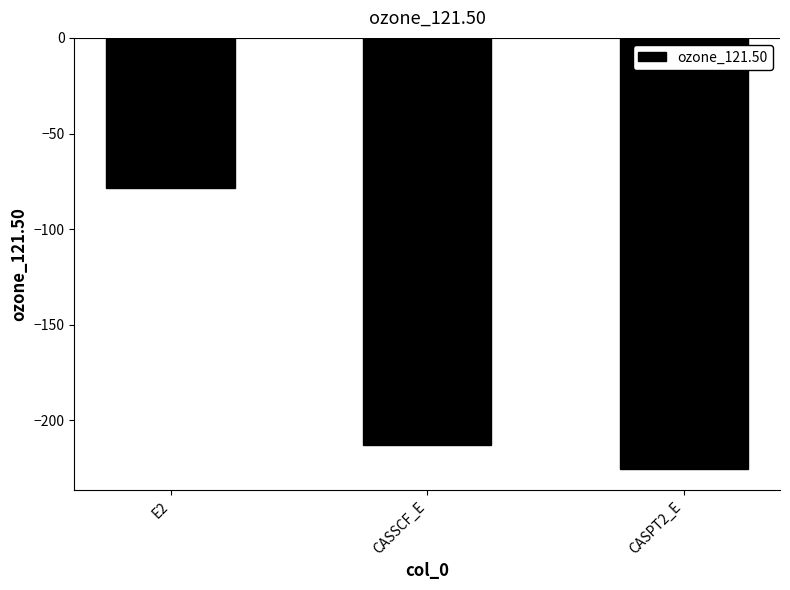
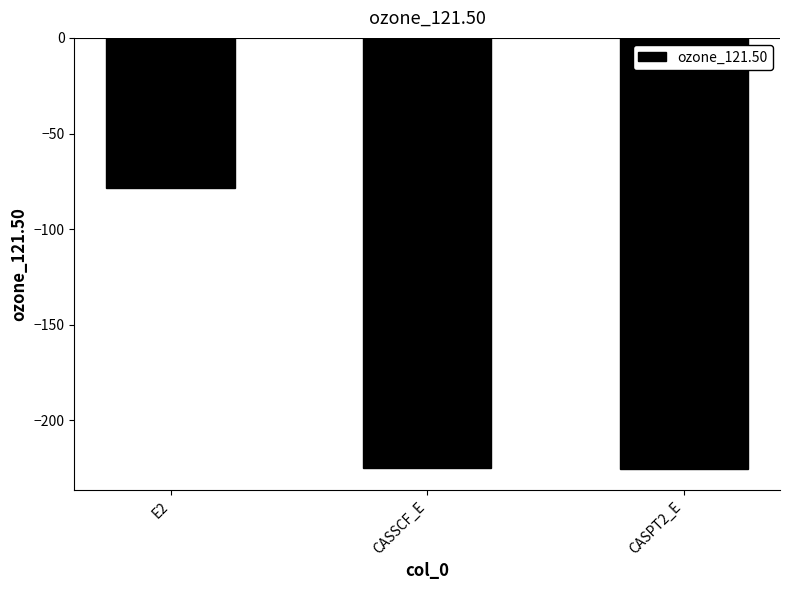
  {
    "E2": -79,
-   "CASSCF_E": -213,
+   "CASSCF_E": -225,
    "CASPT2_E": -225
  }
